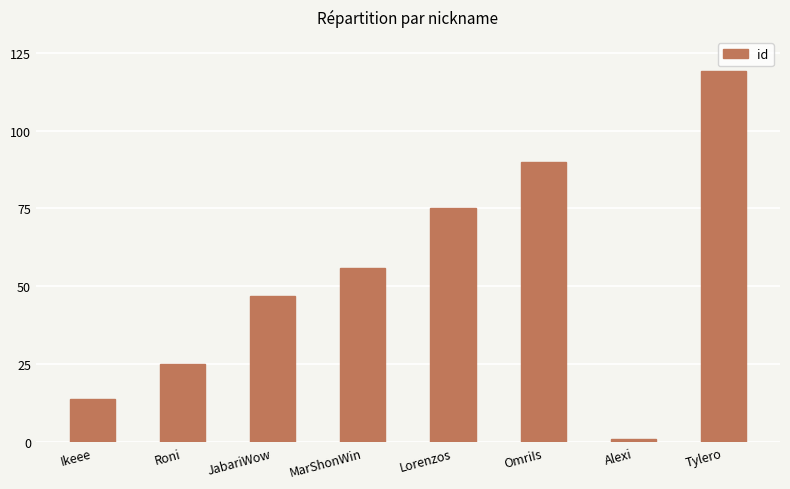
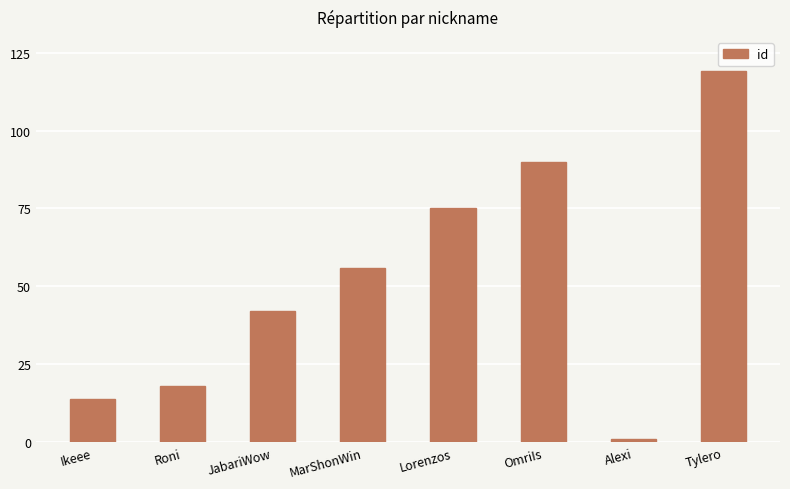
  {
    "Ikeee": 14,
-   "Roni": 25,
-   "JabariWow": 47,
+   "Roni": 18,
+   "JabariWow": 42,
    "MarShonWin": 56,
    "Lorenzos": 75,
    "OmriIs": 90,
    "Alexi": 1,
    "Tylero": 119
  }
